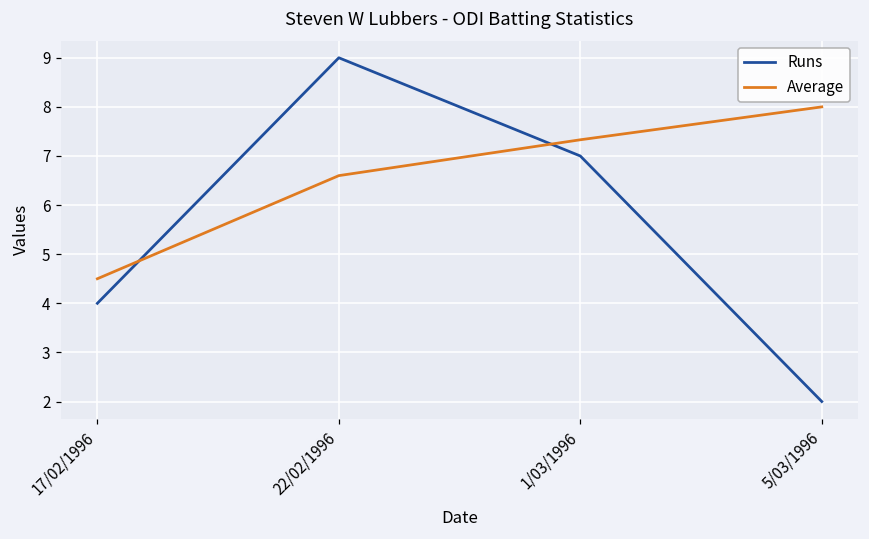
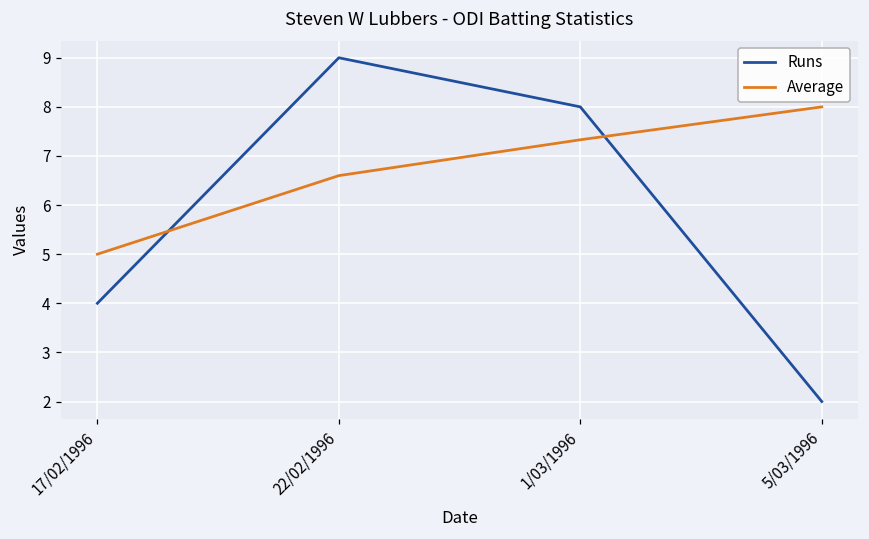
  {
    "Runs": {
      "17/02/1996": 4,
      "22/02/1996": 9,
-     "1/03/1996": 7,
+     "1/03/1996": 8,
      "5/03/1996": 2
    },
    "Average": {
-     "17/02/1996": 4.5,
+     "17/02/1996": 5.0,
      "22/02/1996": 6.6,
      "1/03/1996": 7.3,
      "5/03/1996": 8.0
    }
  }
